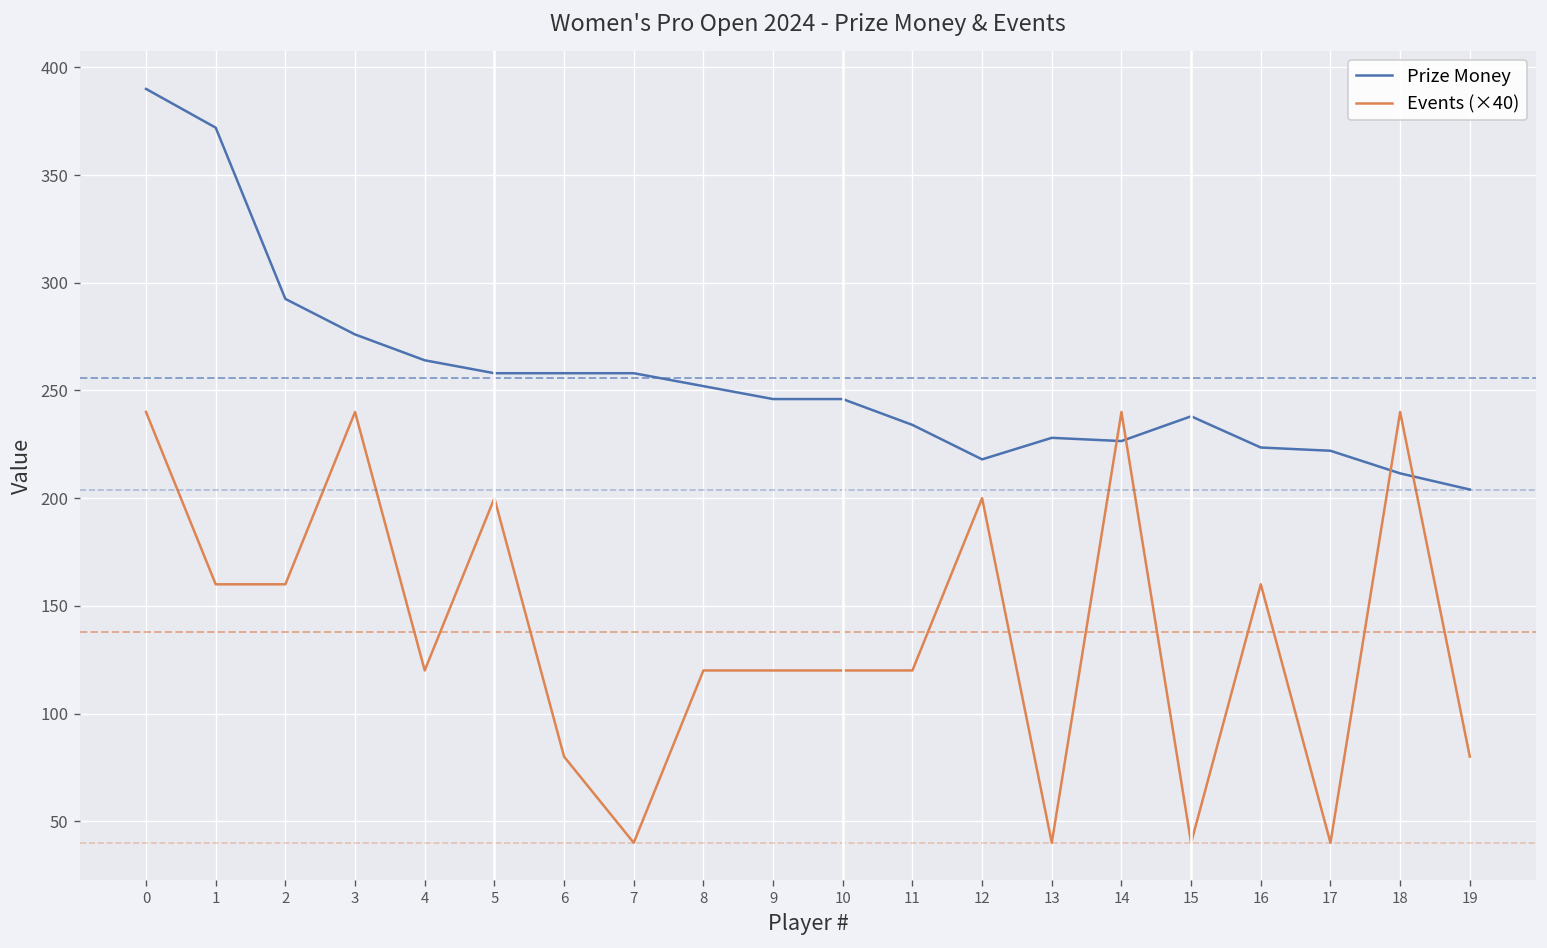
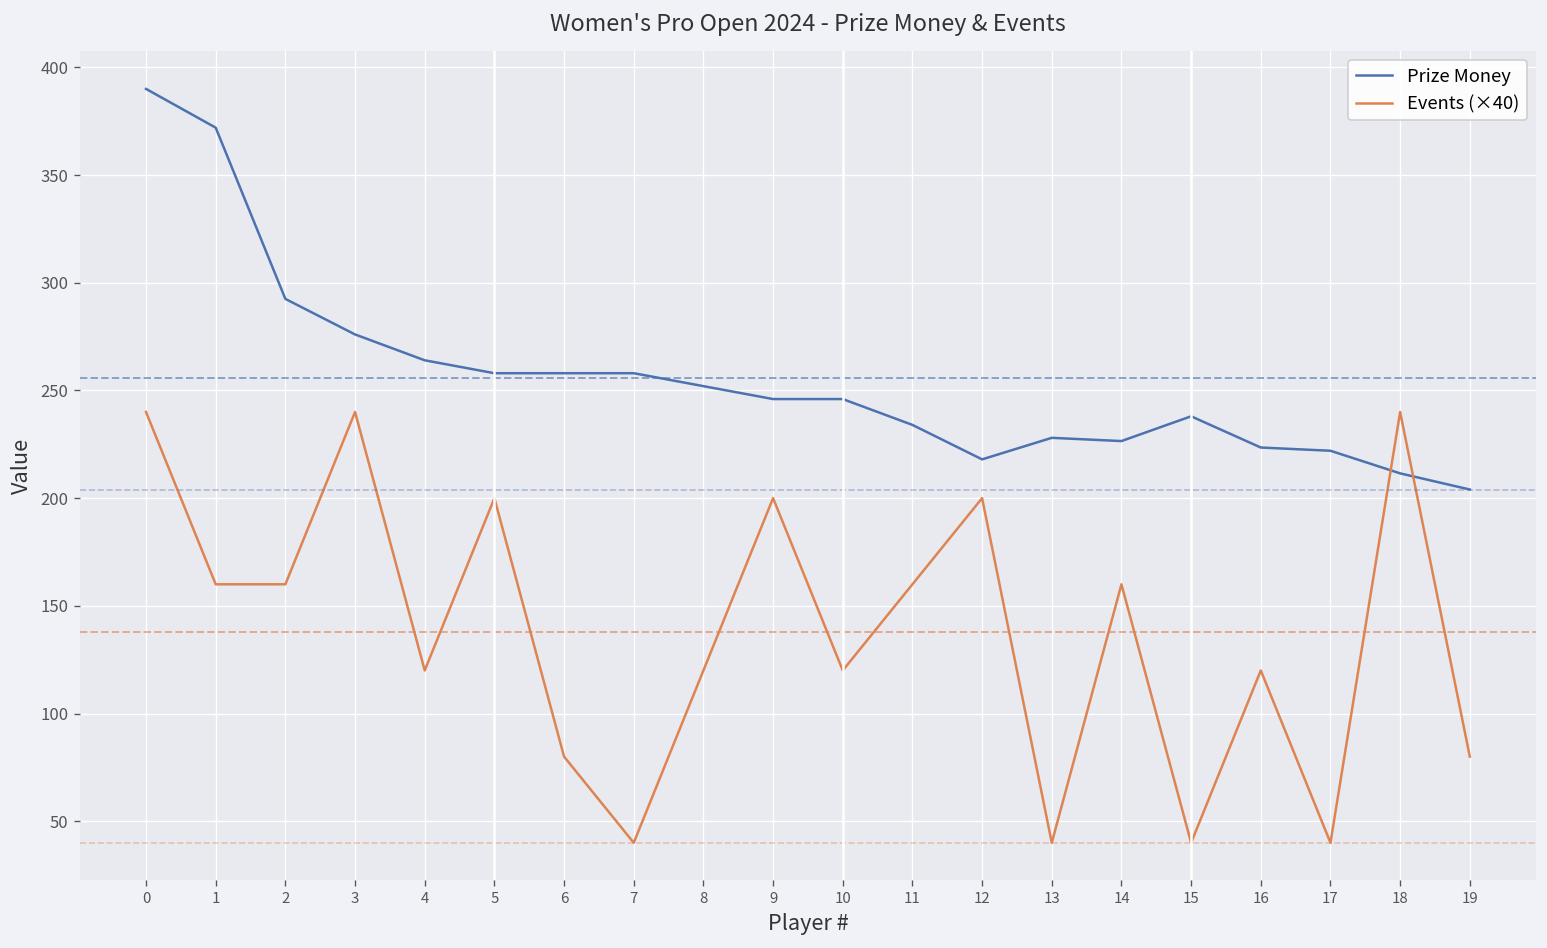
  {
    "Prize Money": {
      "0": 390,
      "1": 372,
      "2": 293,
      "3": 276,
      "4": 264,
      "5": 258,
      "6": 258,
      "7": 258,
      "8": 252,
      "9": 246,
      "10": 246,
      "11": 234,
      "12": 218,
      "13": 228,
      "14": 227,
      "15": 238,
      "16": 224,
      "17": 222,
      "18": 212,
      "19": 204
    },
    "Events (×40)": {
      "0": 240,
      "1": 160,
      "2": 160,
      "3": 240,
      "4": 120,
      "5": 200,
      "6": 80,
      "7": 40,
      "8": 120,
-     "9": 120,
+     "9": 200,
      "10": 120,
-     "11": 120,
+     "11": 160,
      "12": 200,
      "13": 40,
-     "14": 240,
+     "14": 160,
      "15": 40,
-     "16": 160,
+     "16": 120,
      "17": 40,
      "18": 240,
      "19": 80
    }
  }
